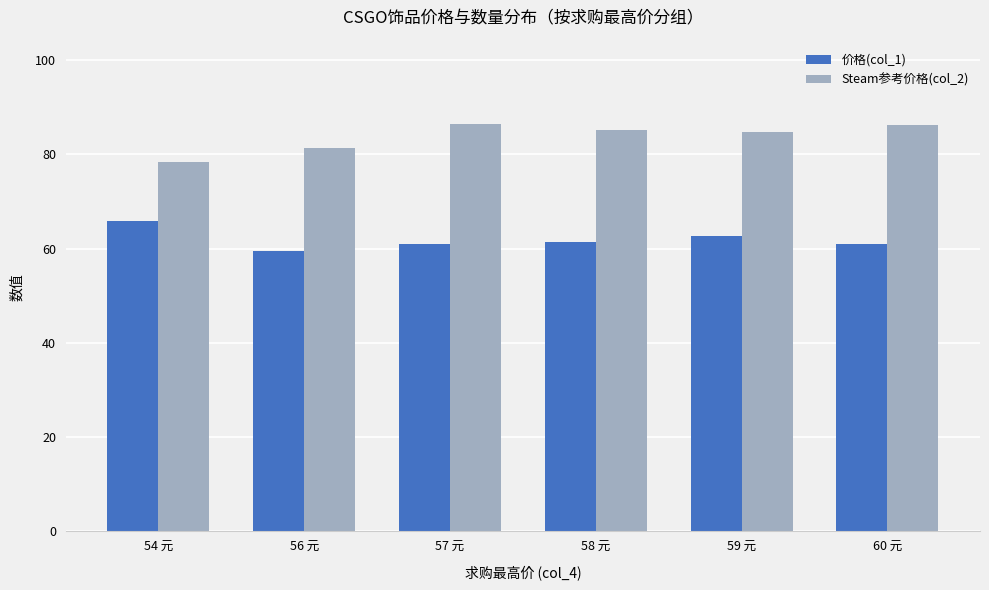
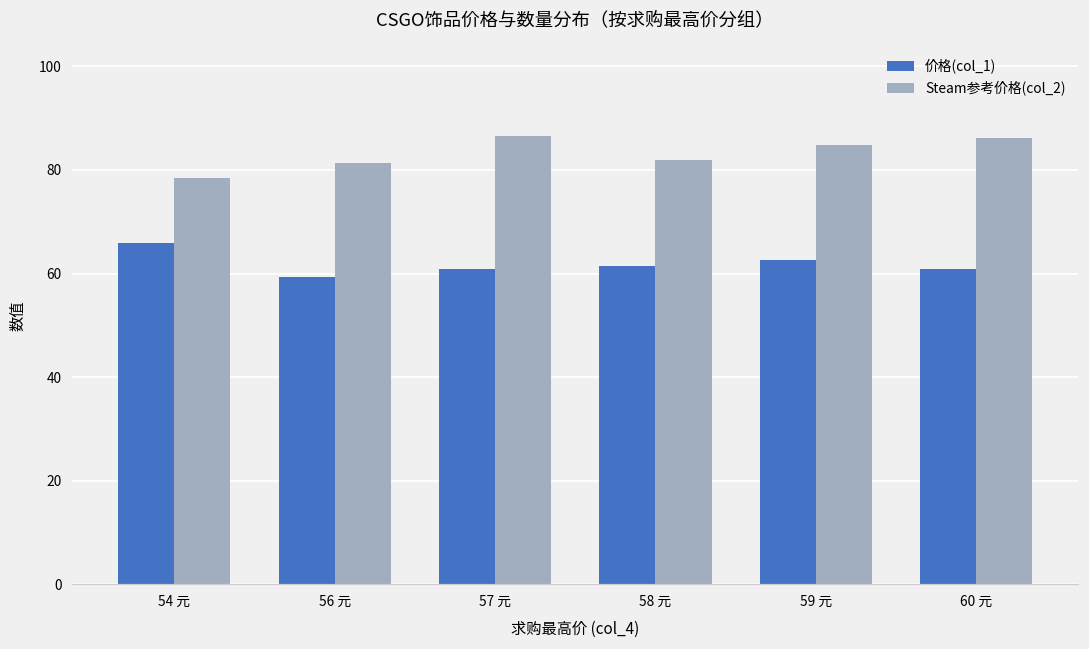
  {
    "价格(col_1)": {
      "54 元": 66,
      "56 元": 59,
      "57 元": 61,
      "58 元": 62,
      "59 元": 63,
      "60 元": 61
    },
    "Steam参考价格(col_2)": {
      "54 元": 78,
      "56 元": 81,
      "57 元": 86,
-     "58 元": 85,
+     "58 元": 82,
      "59 元": 85,
      "60 元": 86
    }
  }
